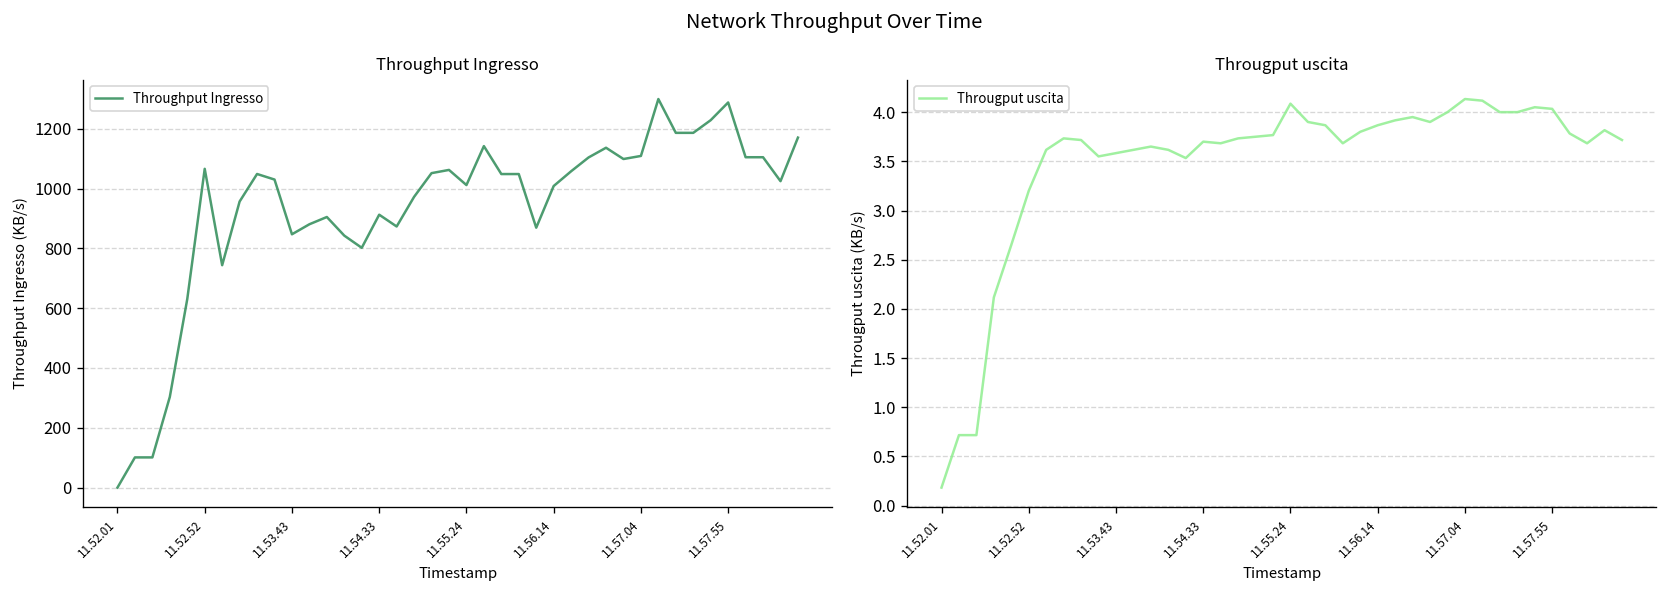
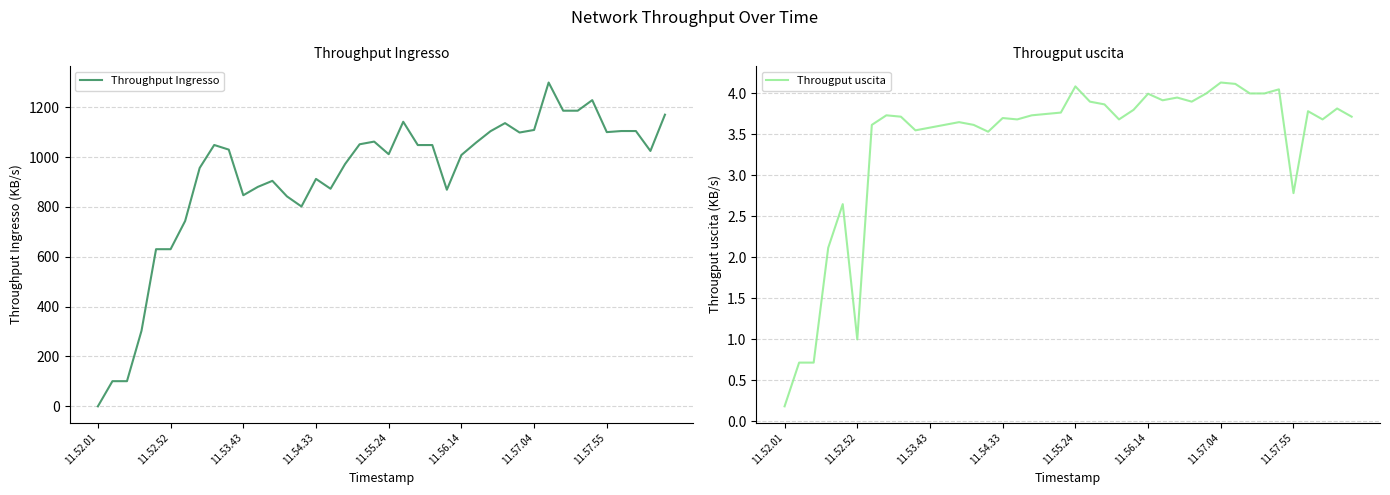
  {
    "Throughput Ingresso": {
      "11.52.01": 0,
-     "11.52.52": 1070,
+     "11.52.52": 630,
      "11.53.43": 850,
      "11.54.33": 910,
      "11.55.24": 1010,
      "11.56.14": 1010,
      "11.57.04": 1110,
-     "11.57.55": 1290
+     "11.57.55": 1100
    },
    "Througput uscita": {
      "11.52.01": 0.2,
-     "11.52.52": 3.2,
+     "11.52.52": 1.0,
      "11.53.43": 3.6,
      "11.54.33": 3.7,
      "11.55.24": 4.1,
-     "11.56.14": 3.9,
+     "11.56.14": 4.0,
      "11.57.04": 4.1,
-     "11.57.55": 4.0
+     "11.57.55": 2.8
    }
  }
